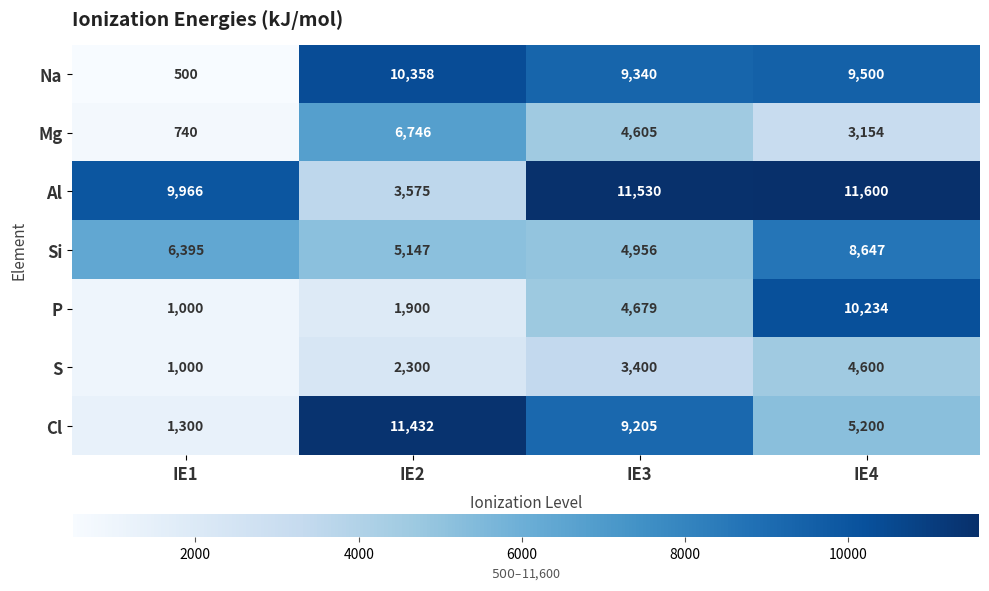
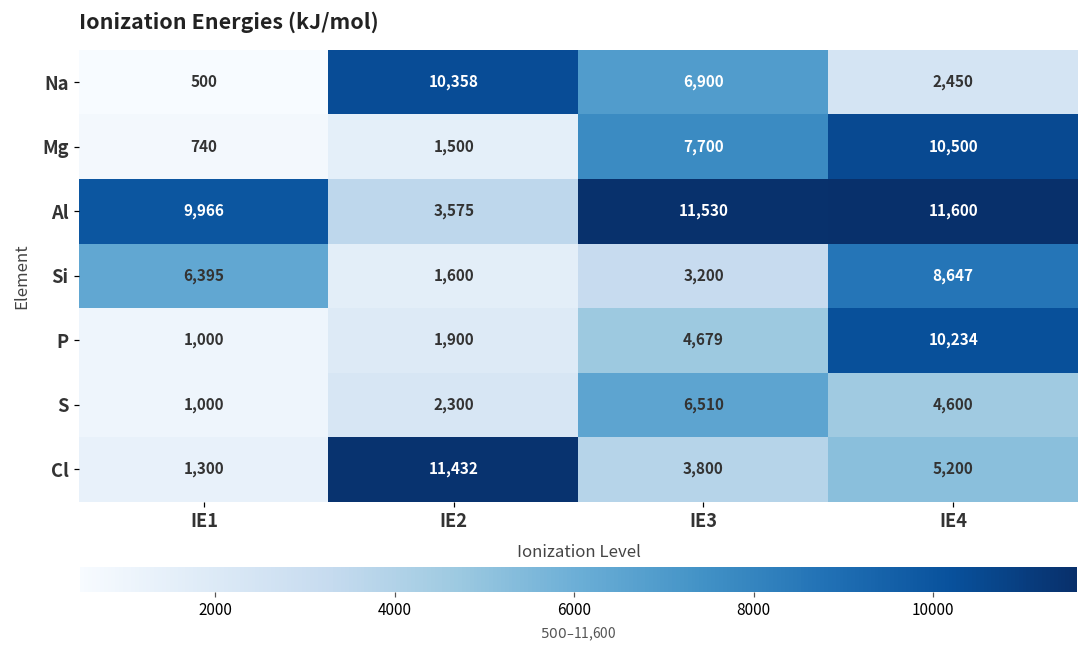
  {
    "Na": {
      "IE1": "500",
      "IE2": "10,358",
-     "IE3": "9,340",
-     "IE4": "9,500"
+     "IE3": "6,900",
+     "IE4": "2,450"
    },
    "Mg": {
      "IE1": "740",
-     "IE2": "6,746",
-     "IE3": "4,605",
-     "IE4": "3,154"
+     "IE2": "1,500",
+     "IE3": "7,700",
+     "IE4": "10,500"
    },
    "Al": {
      "IE1": "9,966",
      "IE2": "3,575",
      "IE3": "11,530",
      "IE4": "11,600"
    },
    "Si": {
      "IE1": "6,395",
-     "IE2": "5,147",
-     "IE3": "4,956",
+     "IE2": "1,600",
+     "IE3": "3,200",
      "IE4": "8,647"
    },
    "P": {
      "IE1": "1,000",
      "IE2": "1,900",
      "IE3": "4,679",
      "IE4": "10,234"
    },
    "S": {
      "IE1": "1,000",
      "IE2": "2,300",
-     "IE3": "3,400",
+     "IE3": "6,510",
      "IE4": "4,600"
    },
    "Cl": {
      "IE1": "1,300",
      "IE2": "11,432",
-     "IE3": "9,205",
+     "IE3": "3,800",
      "IE4": "5,200"
    }
  }
